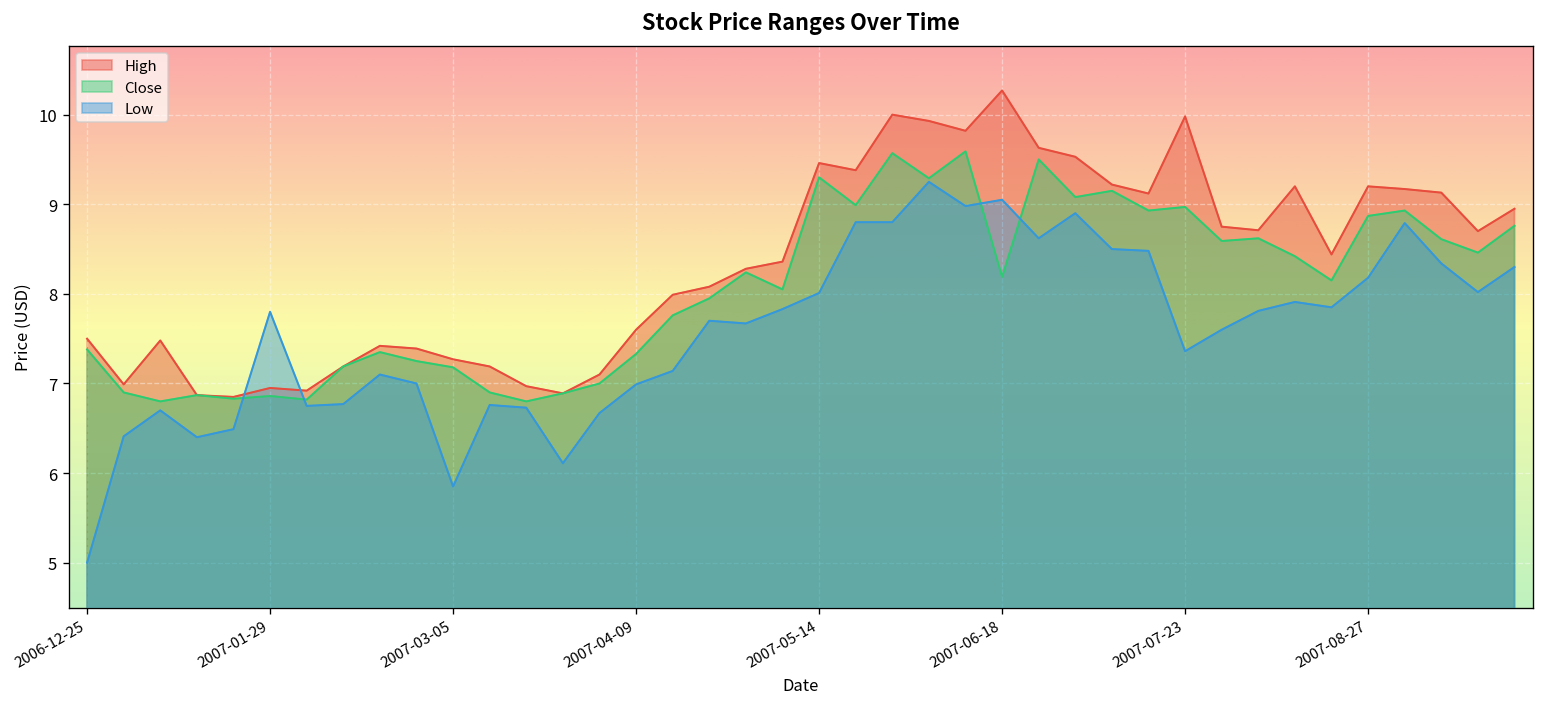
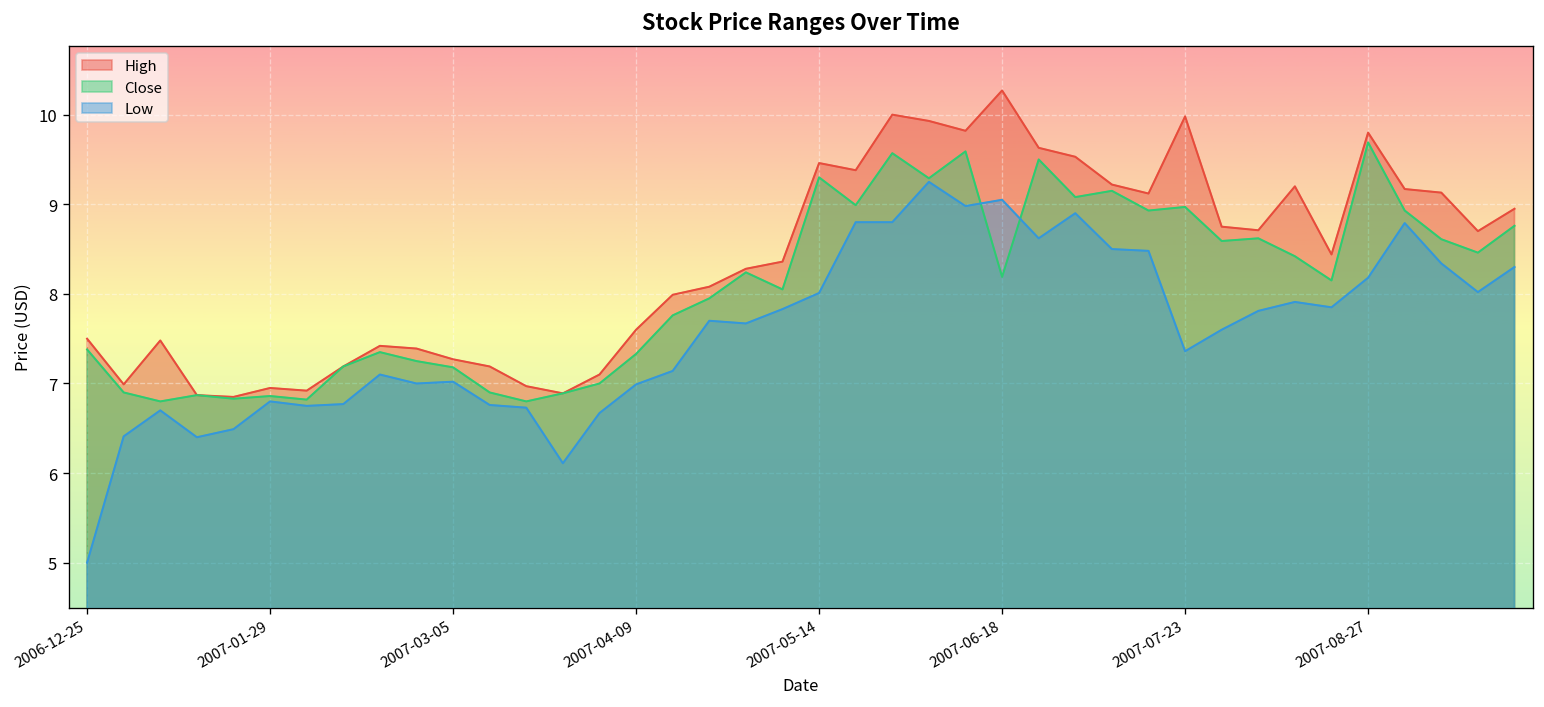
  {
    "High": {
      "2006-12-25": 7.5,
      "2007-01-29": 7.0,
      "2007-03-05": 7.3,
      "2007-04-09": 7.6,
      "2007-05-14": 9.5,
      "2007-06-18": 10.3,
      "2007-07-23": 10.0,
-     "2007-08-27": 9.2
+     "2007-08-27": 9.8
    },
    "Close": {
      "2006-12-25": 7.4,
      "2007-01-29": 6.9,
      "2007-03-05": 7.2,
      "2007-04-09": 7.3,
      "2007-05-14": 9.3,
      "2007-06-18": 8.2,
      "2007-07-23": 9.0,
-     "2007-08-27": 8.9
+     "2007-08-27": 9.7
    },
    "Low": {
      "2006-12-25": 5.0,
-     "2007-01-29": 7.8,
-     "2007-03-05": 5.9,
+     "2007-01-29": 6.8,
+     "2007-03-05": 7.0,
      "2007-04-09": 7.0,
      "2007-05-14": 8.0,
      "2007-06-18": 9.1,
      "2007-07-23": 7.4,
      "2007-08-27": 8.2
    }
  }
